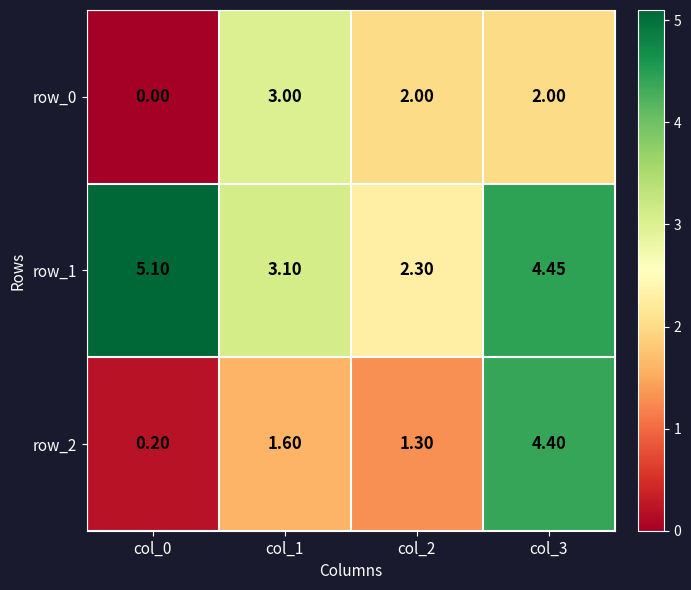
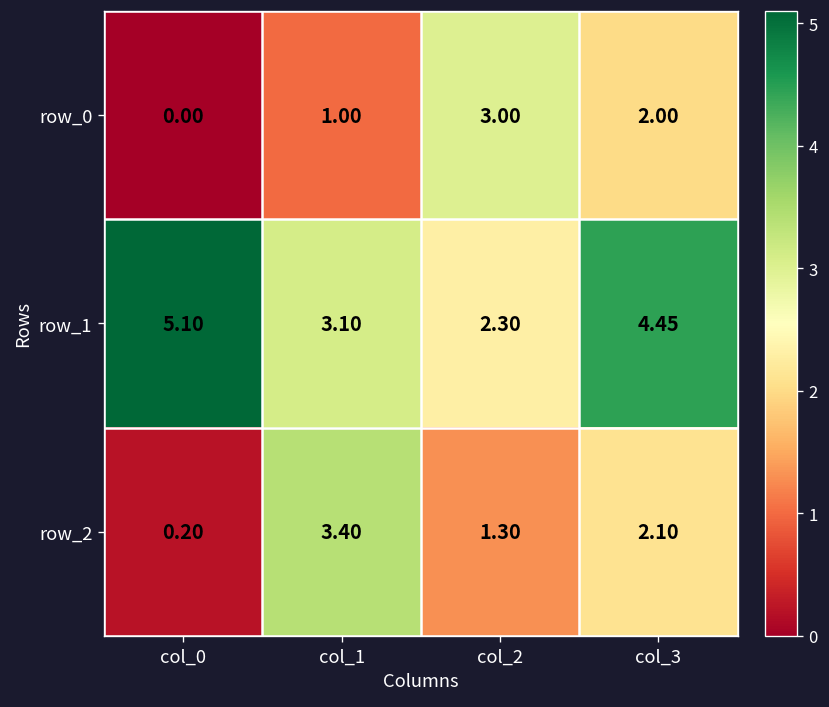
  {
    "row_0": {
      "col_0": 0.00,
-     "col_1": 3.00,
-     "col_2": 2.00,
+     "col_1": 1.00,
+     "col_2": 3.00,
      "col_3": 2.00
    },
    "row_1": {
      "col_0": 5.10,
      "col_1": 3.10,
      "col_2": 2.30,
      "col_3": 4.45
    },
    "row_2": {
      "col_0": 0.20,
-     "col_1": 1.60,
+     "col_1": 3.40,
      "col_2": 1.30,
-     "col_3": 4.40
+     "col_3": 2.10
    }
  }
